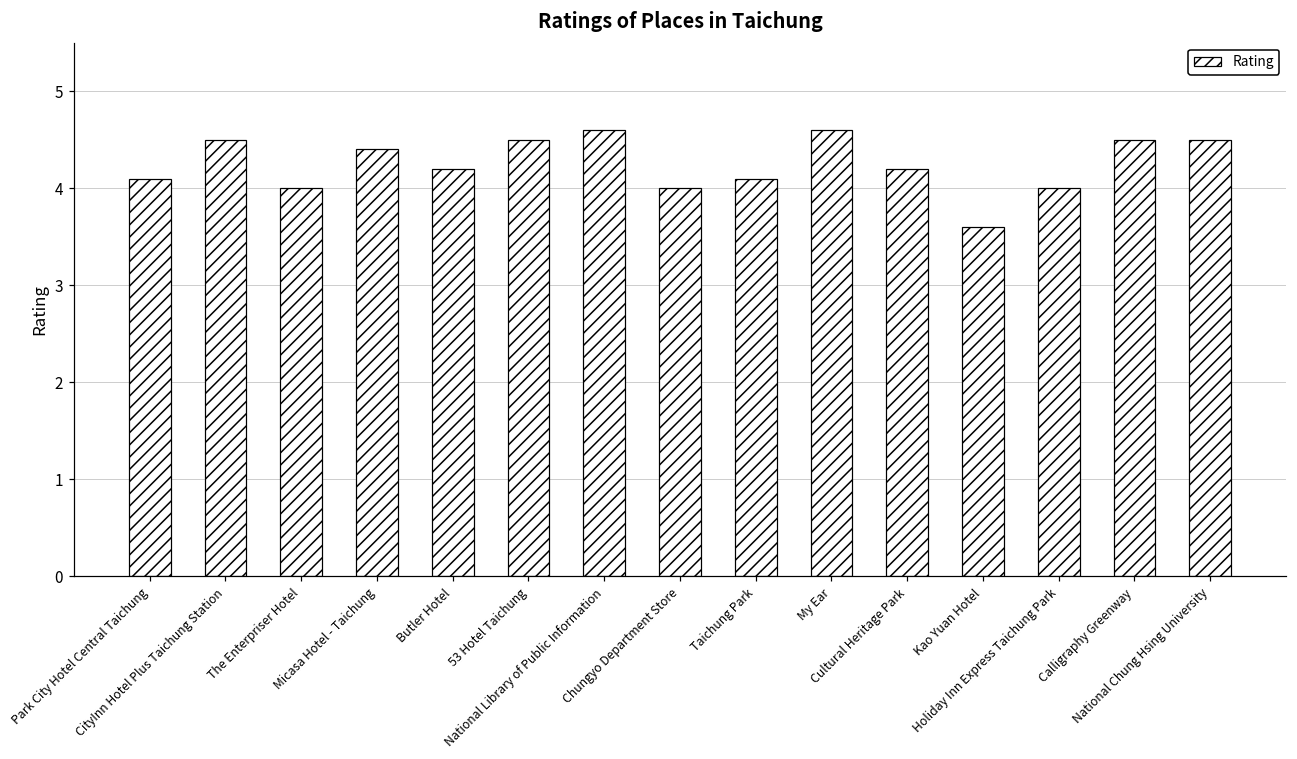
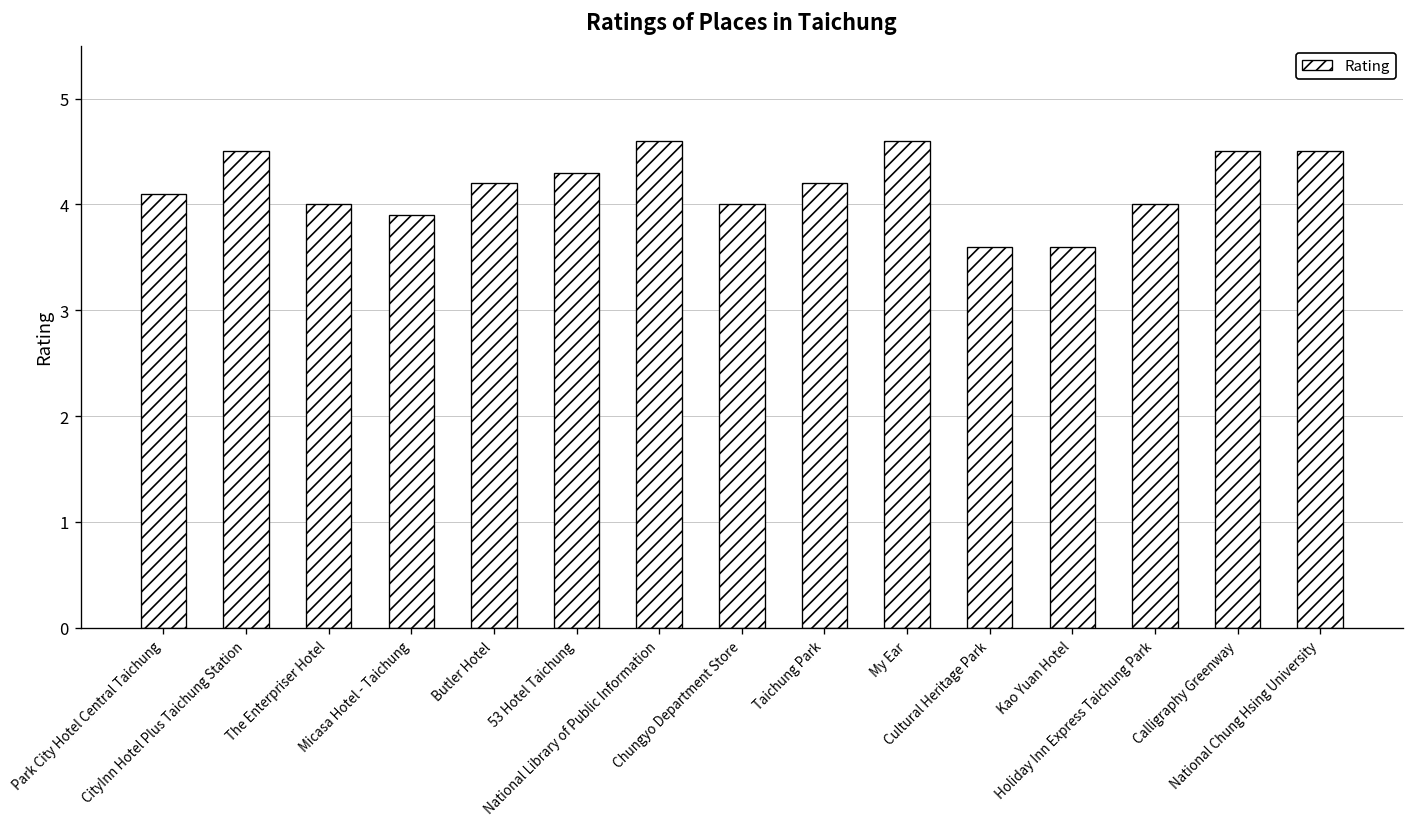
  {
    "Park City Hotel Central Taichung": 4.1,
    "CityInn Hotel Plus Taichung Station": 4.5,
    "The Enterpriser Hotel": 4.0,
-   "Micasa Hotel - Taichung": 4.4,
+   "Micasa Hotel - Taichung": 3.9,
    "Butler Hotel": 4.2,
-   "53 Hotel Taichung": 4.5,
+   "53 Hotel Taichung": 4.3,
    "National Library of Public Information": 4.6,
    "Chungyo Department Store": 4.0,
-   "Taichung Park": 4.1,
+   "Taichung Park": 4.2,
    "My Ear": 4.6,
-   "Cultural Heritage Park": 4.2,
+   "Cultural Heritage Park": 3.6,
    "Kao Yuan Hotel": 3.6,
    "Holiday Inn Express Taichung Park": 4.0,
    "Calligraphy Greenway": 4.5,
    "National Chung Hsing University": 4.5
  }
